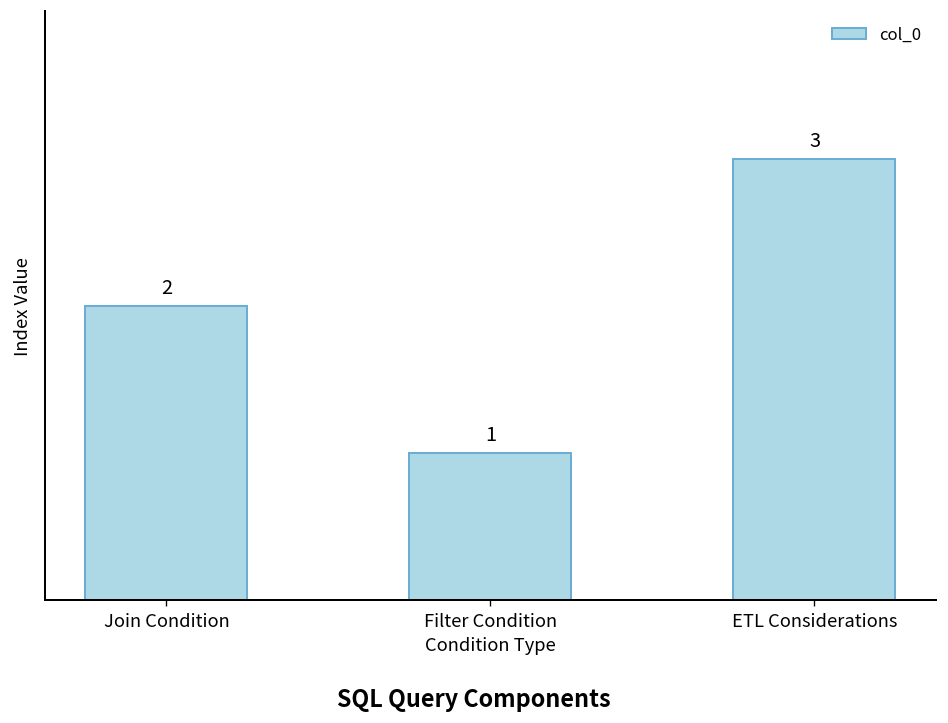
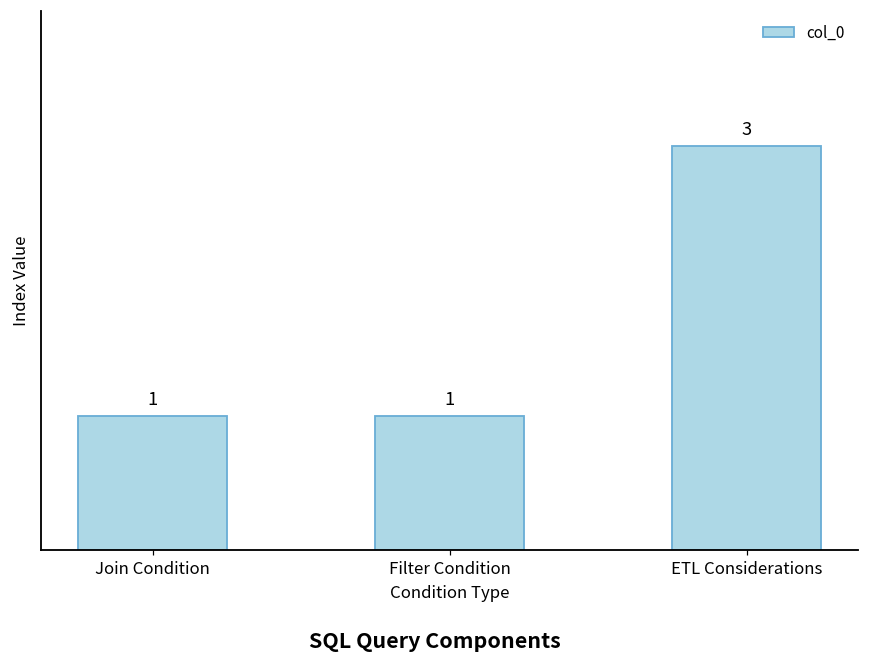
  {
-   "Join Condition": 2,
+   "Join Condition": 1,
    "Filter Condition": 1,
    "ETL Considerations": 3
  }
